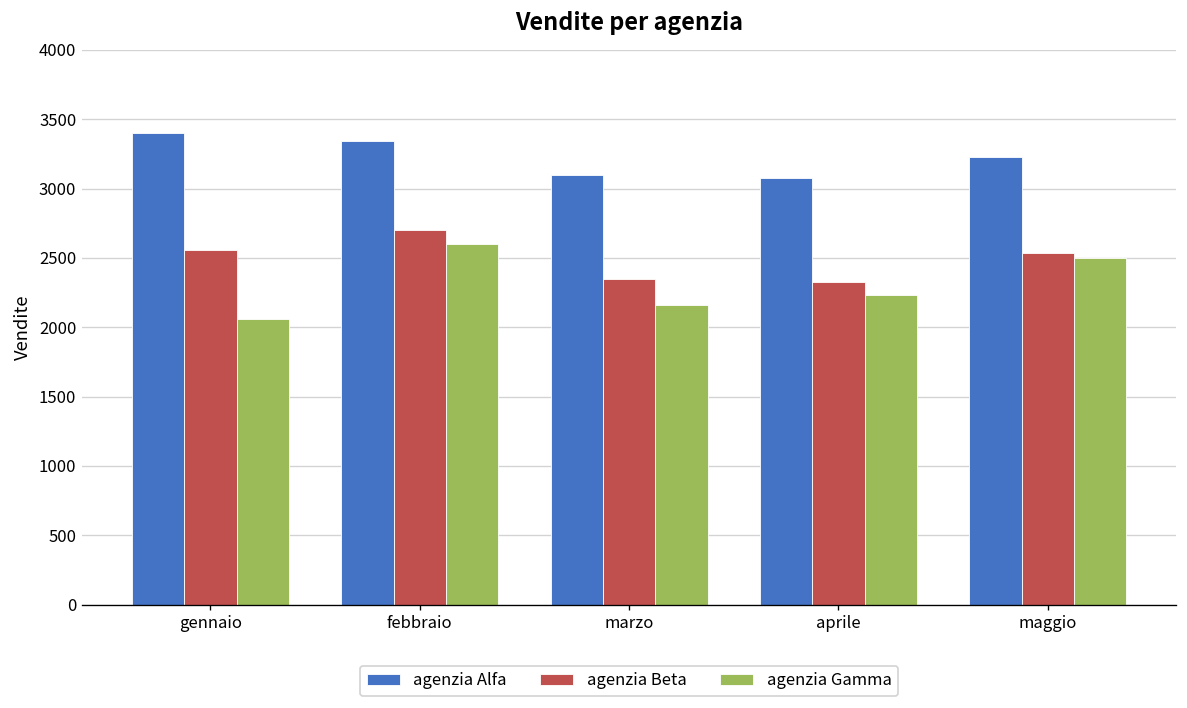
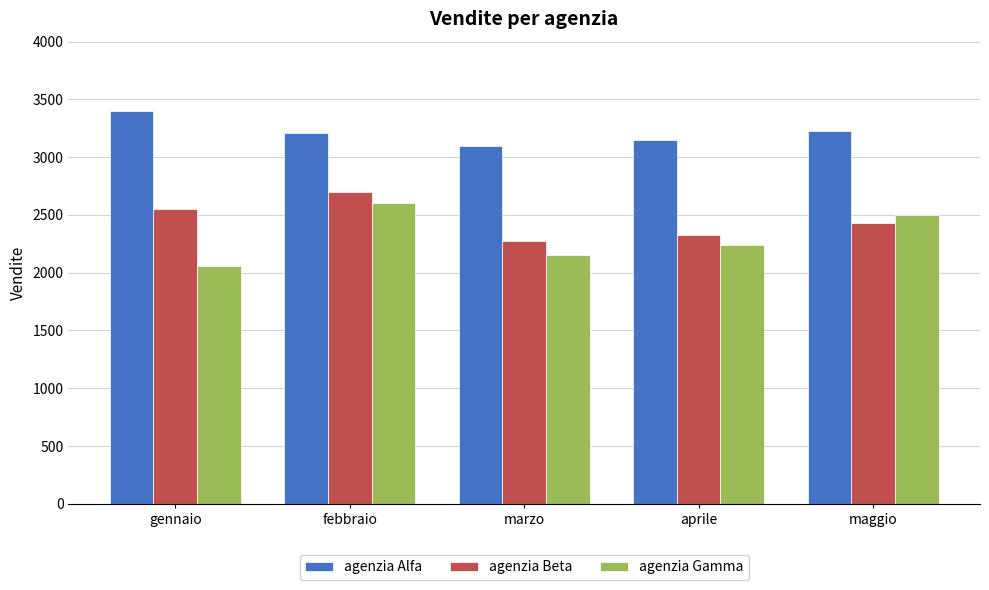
  {
    "agenzia Alfa": {
      "gennaio": 3400,
-     "febbraio": 3340,
+     "febbraio": 3210,
      "marzo": 3100,
-     "aprile": 3080,
+     "aprile": 3150,
      "maggio": 3230
    },
    "agenzia Beta": {
      "gennaio": 2560,
      "febbraio": 2700,
-     "marzo": 2350,
+     "marzo": 2270,
      "aprile": 2320,
-     "maggio": 2530
+     "maggio": 2430
    },
    "agenzia Gamma": {
      "gennaio": 2060,
      "febbraio": 2600,
      "marzo": 2160,
      "aprile": 2240,
      "maggio": 2500
    }
  }
